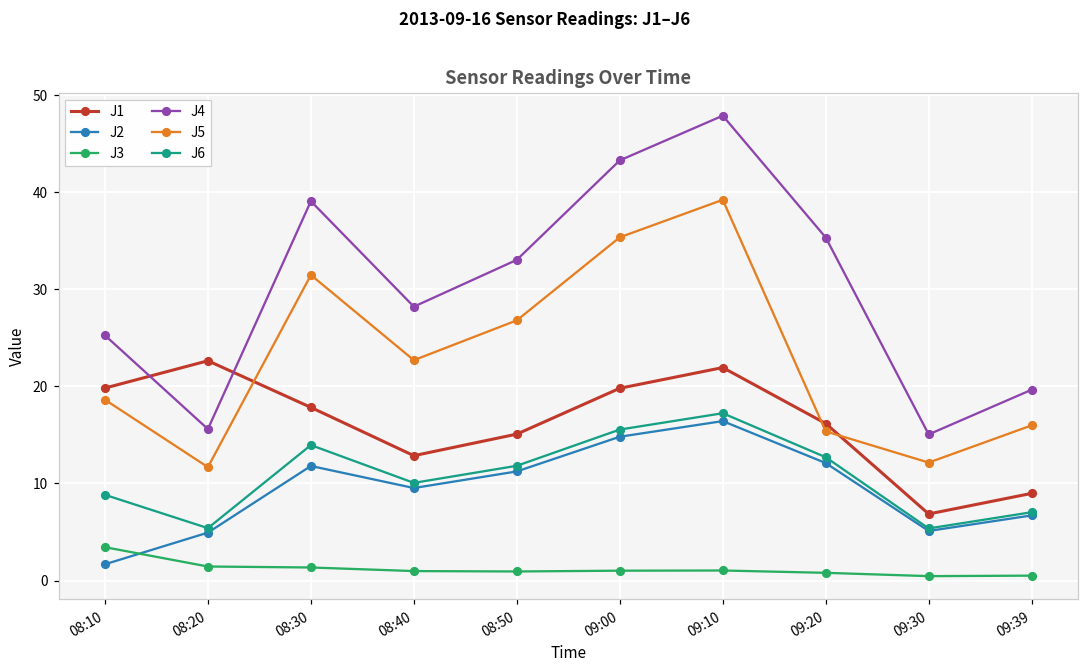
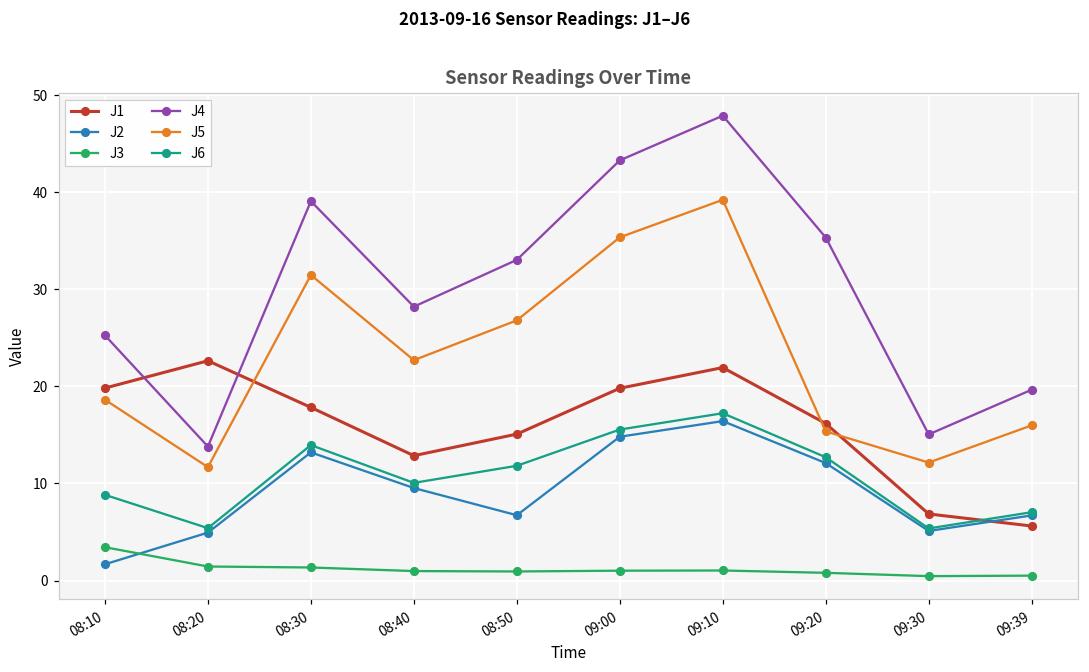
  {
    "J1": {
      "08:10": 20,
      "08:20": 23,
      "08:30": 18,
      "08:40": 13,
      "08:50": 15,
      "09:00": 20,
      "09:10": 22,
      "09:20": 16,
      "09:30": 7,
-     "09:39": 9
+     "09:39": 6
    },
    "J2": {
      "08:10": 2,
      "08:20": 5,
-     "08:30": 12,
+     "08:30": 13,
      "08:40": 10,
-     "08:50": 11,
+     "08:50": 7,
      "09:00": 15,
      "09:10": 16,
      "09:20": 12,
      "09:39": 7
    },
    "J4": {
      "08:10": 25,
-     "08:20": 16,
+     "08:20": 14,
      "08:30": 39,
      "08:40": 28,
      "08:50": 33,
      "09:00": 43,
      "09:10": 48,
      "09:20": 35,
      "09:30": 15,
      "09:39": 20
    },
    "J5": {
      "08:10": 19,
      "08:20": 12,
      "08:30": 31,
      "08:40": 23,
      "08:50": 27,
      "09:00": 35,
      "09:10": 39,
      "09:20": 15,
      "09:30": 12,
      "09:39": 16
    }
  }
